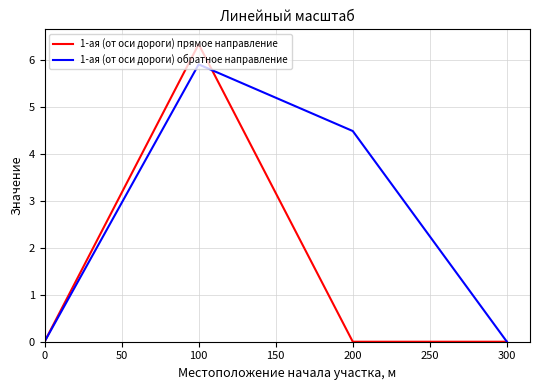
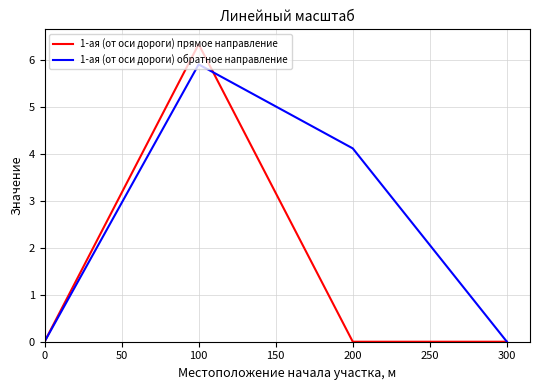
  {
    "1-ая (от оси дороги) прямое направление": {
      "200": 0.0
    },
    "1-ая (от оси дороги) обратное направление": {
-     "200": 4.5
+     "200": 4.1
    }
  }
